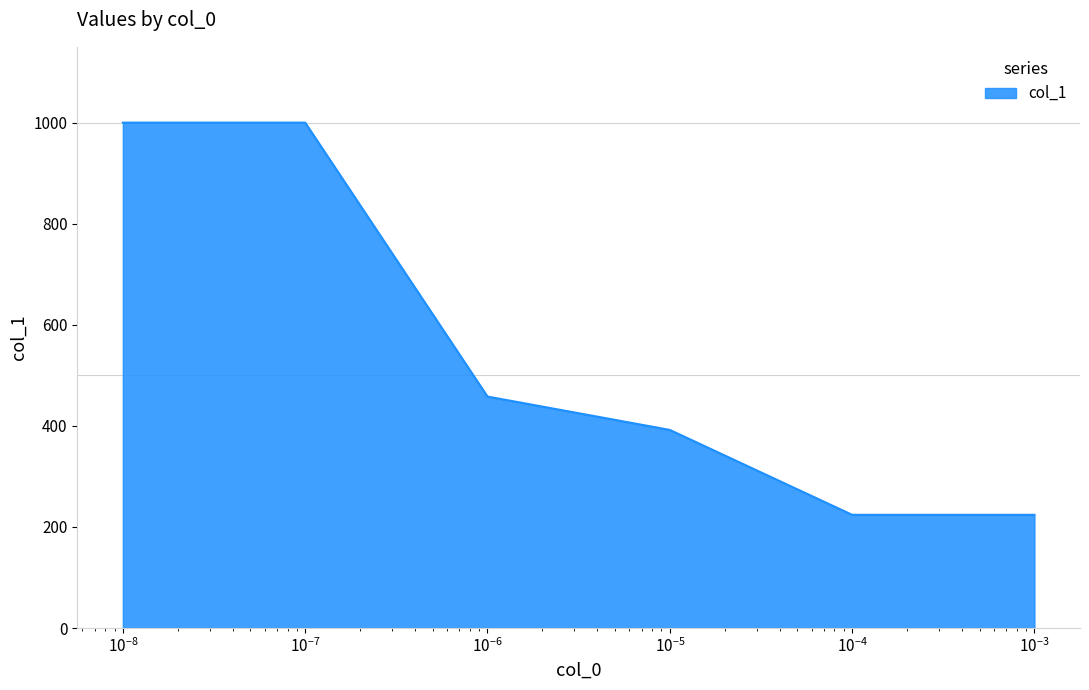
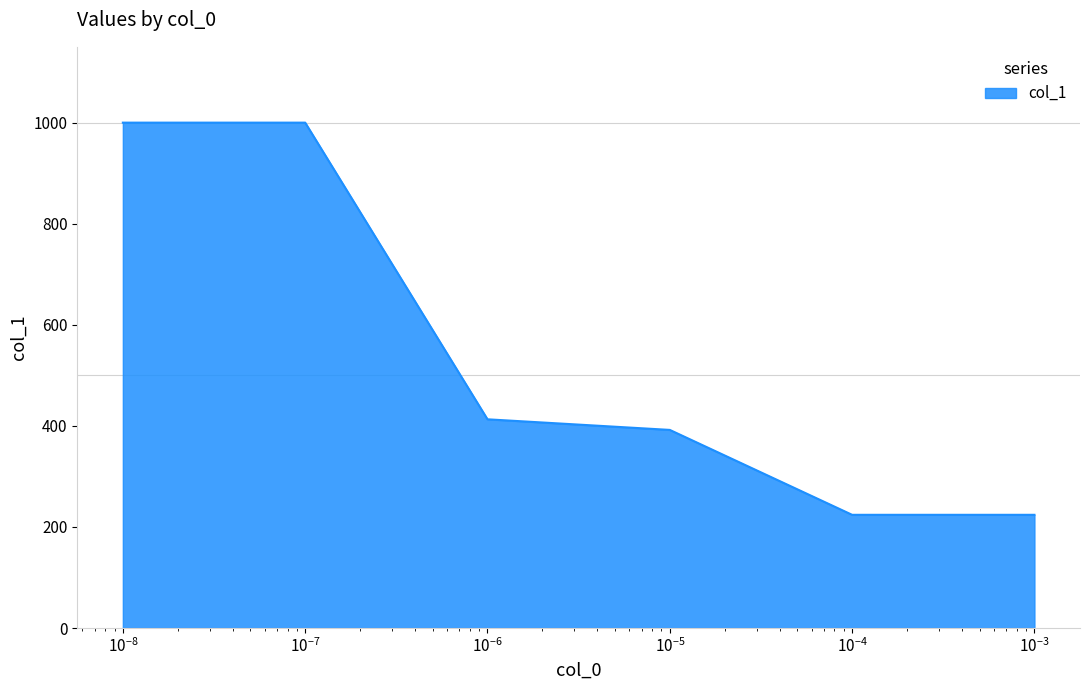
  {
    "10^-8": 1000,
    "10^-7": 1000,
-   "10^-6": 460,
+   "10^-6": 410,
    "10^-5": 390,
    "10^-4": 220,
    "10^-3": 220
  }
